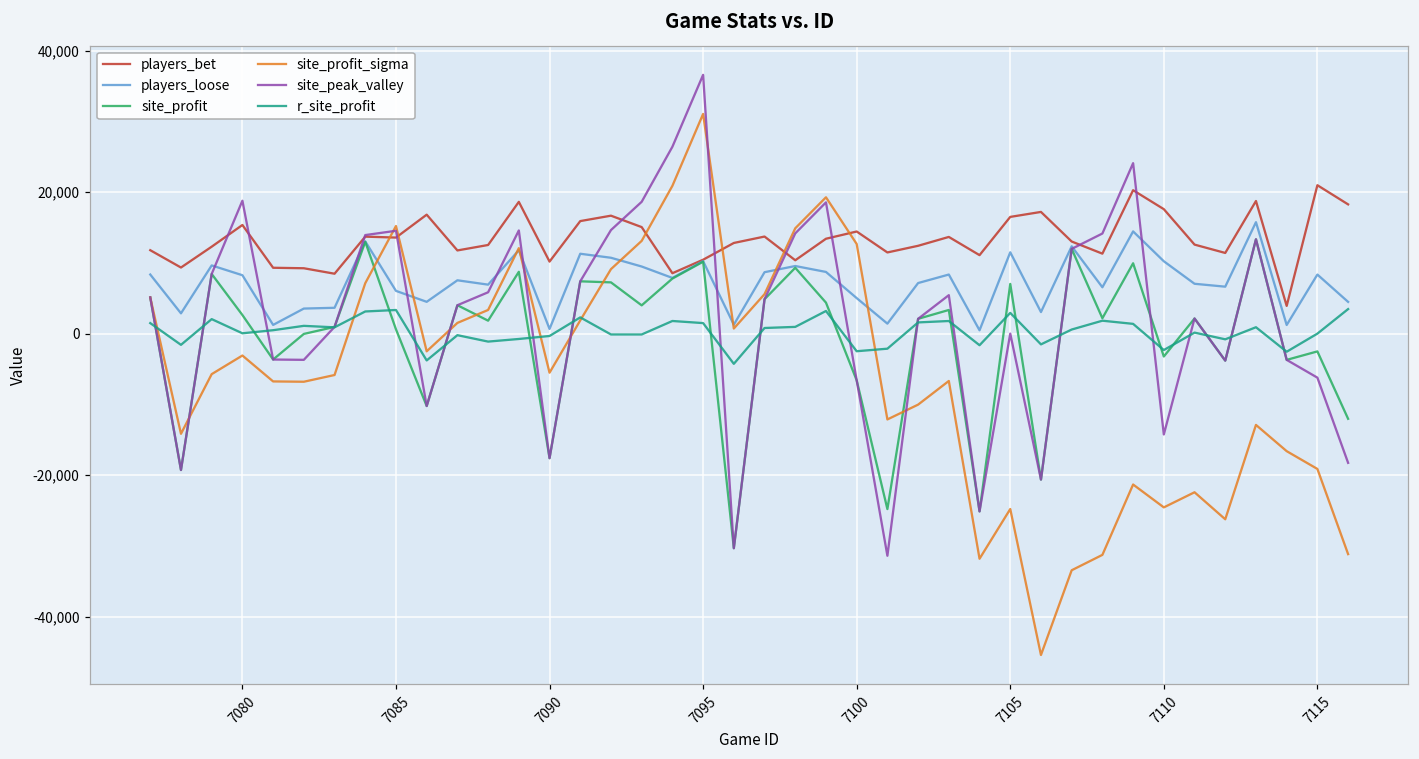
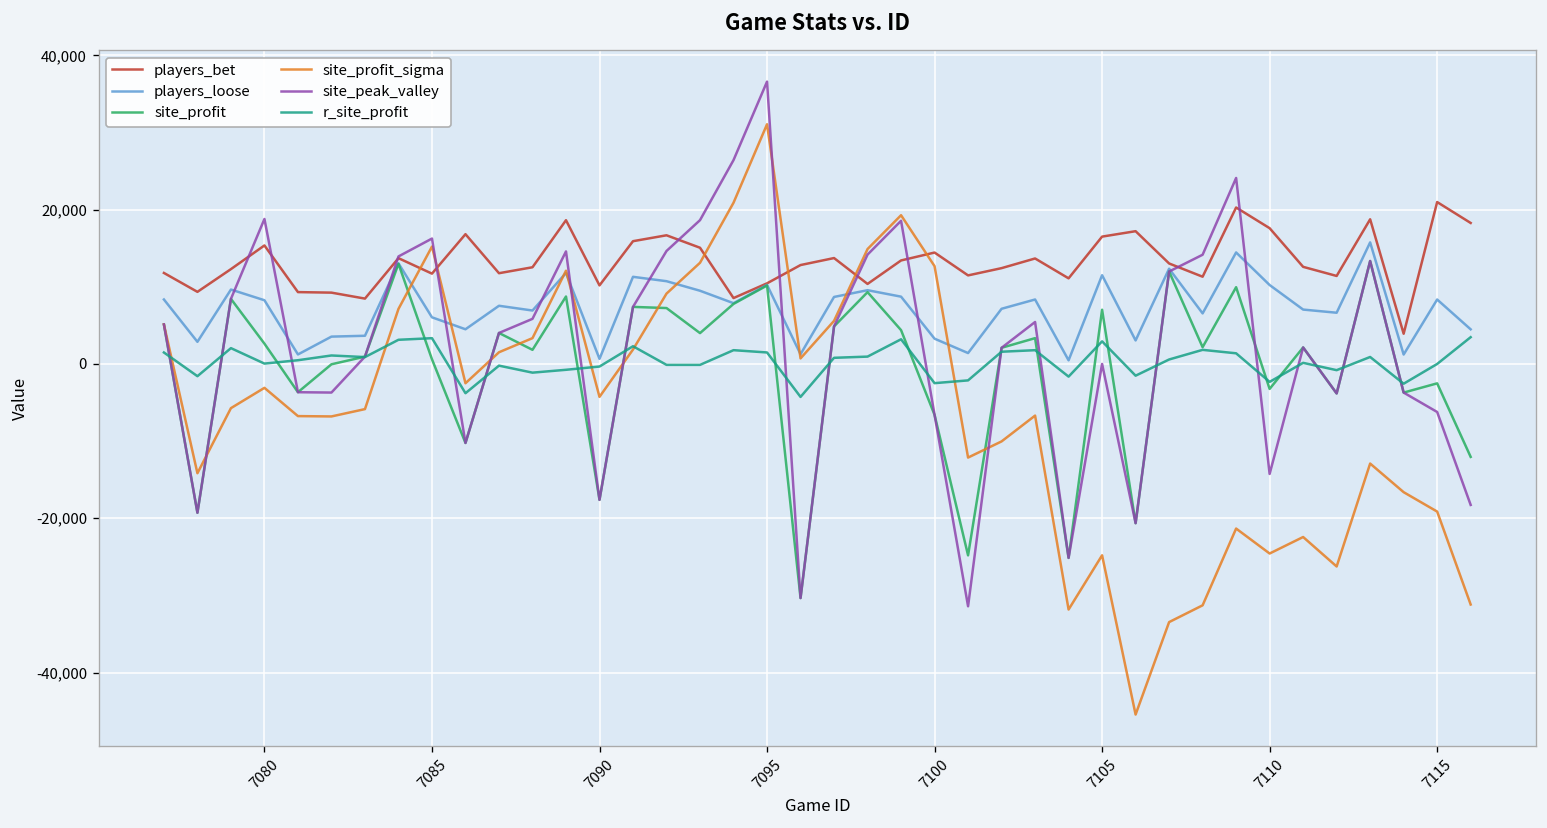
  {
    "players_bet": {
      "7080": "15,000",
-     "7085": "14,000",
+     "7085": "12,000",
      "7090": "10,000",
      "7100": "14,000",
      "7105": "17,000",
      "7110": "18,000",
      "7115": "21,000"
    },
    "players_loose": {
      "7080": "8,000",
      "7085": "6,000",
      "7090": "1,000",
-     "7100": "5,000",
+     "7100": "3,000",
      "7105": "11,000",
      "7110": "10,000",
      "7115": "8,000"
    },
    "site_profit_sigma": {
      "7080": "-3,000",
      "7085": "15,000",
-     "7090": "-6,000",
+     "7090": "-4,000",
      "7095": "31,000",
      "7100": "13,000",
      "7105": "-25,000",
      "7110": "-25,000",
      "7115": "-19,000"
    },
    "site_peak_valley": {
      "7080": "19,000",
-     "7085": "15,000",
+     "7085": "16,000",
      "7095": "37,000",
      "7105": "0",
      "7110": "-14,000",
      "7115": "-6,000"
    }
  }
